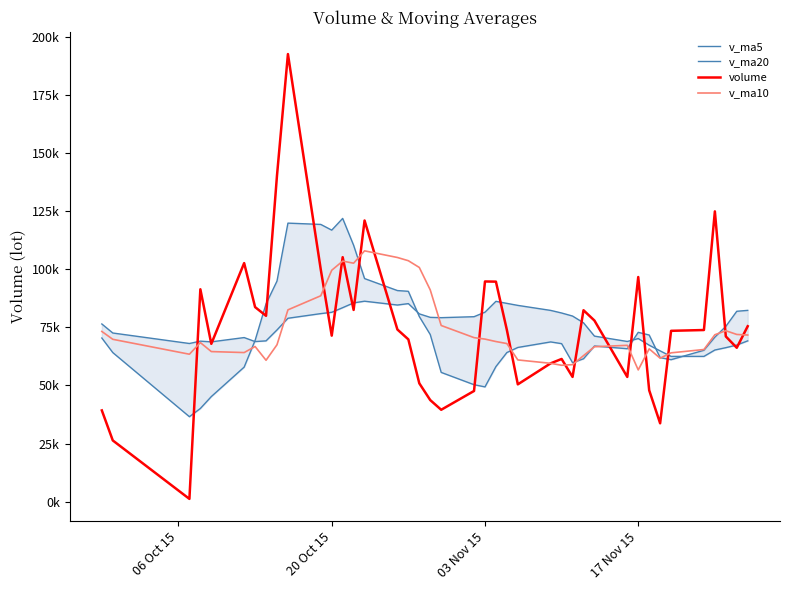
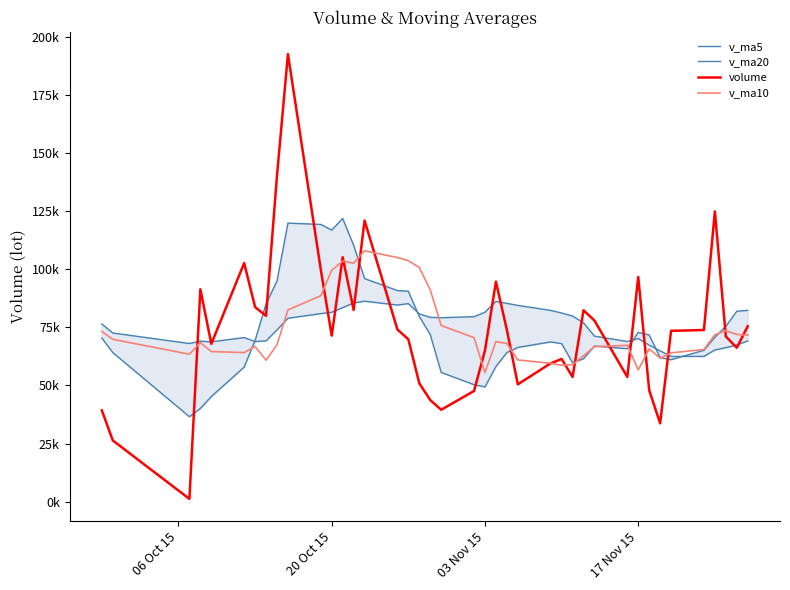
  {
    "volume": {
      "20 Oct 15": 71000,
-     "03 Nov 15": 95000,
+     "03 Nov 15": 65000,
      "17 Nov 15": 97000
    },
    "v_ma10": {
      "20 Oct 15": 100000,
-     "03 Nov 15": 70000,
+     "03 Nov 15": 56000,
      "17 Nov 15": 57000
    }
  }
